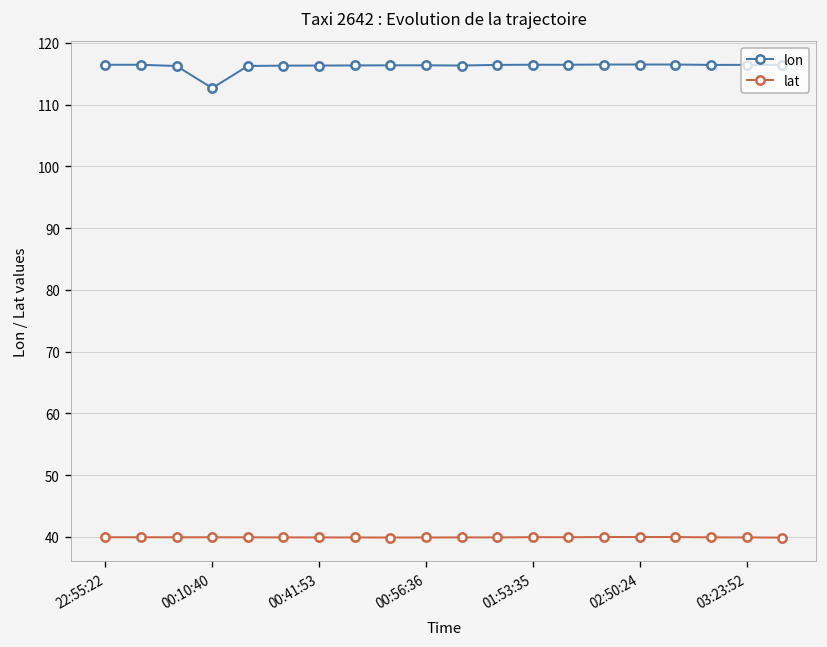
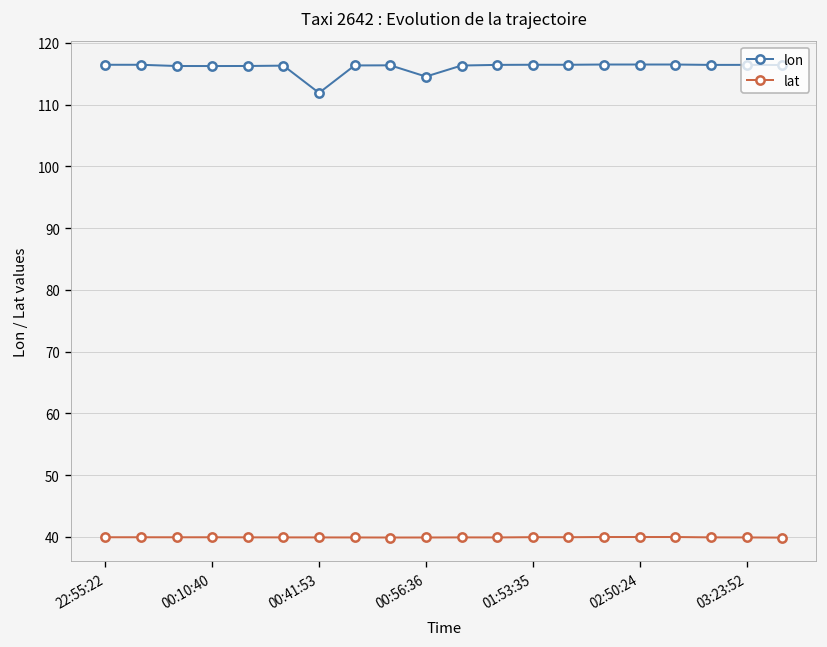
  {
    "lon": {
      "22:55:22": 116,
-     "00:10:40": 113,
-     "00:41:53": 116,
-     "00:56:36": 116,
+     "00:10:40": 116,
+     "00:41:53": 112,
+     "00:56:36": 115,
      "01:53:35": 116,
      "02:50:24": 116
    },
    "lat": {
      "22:55:22": 40,
      "00:10:40": 40,
      "00:41:53": 40,
      "00:56:36": 40,
      "01:53:35": 40,
      "02:50:24": 40,
      "03:23:52": 40
    }
  }
